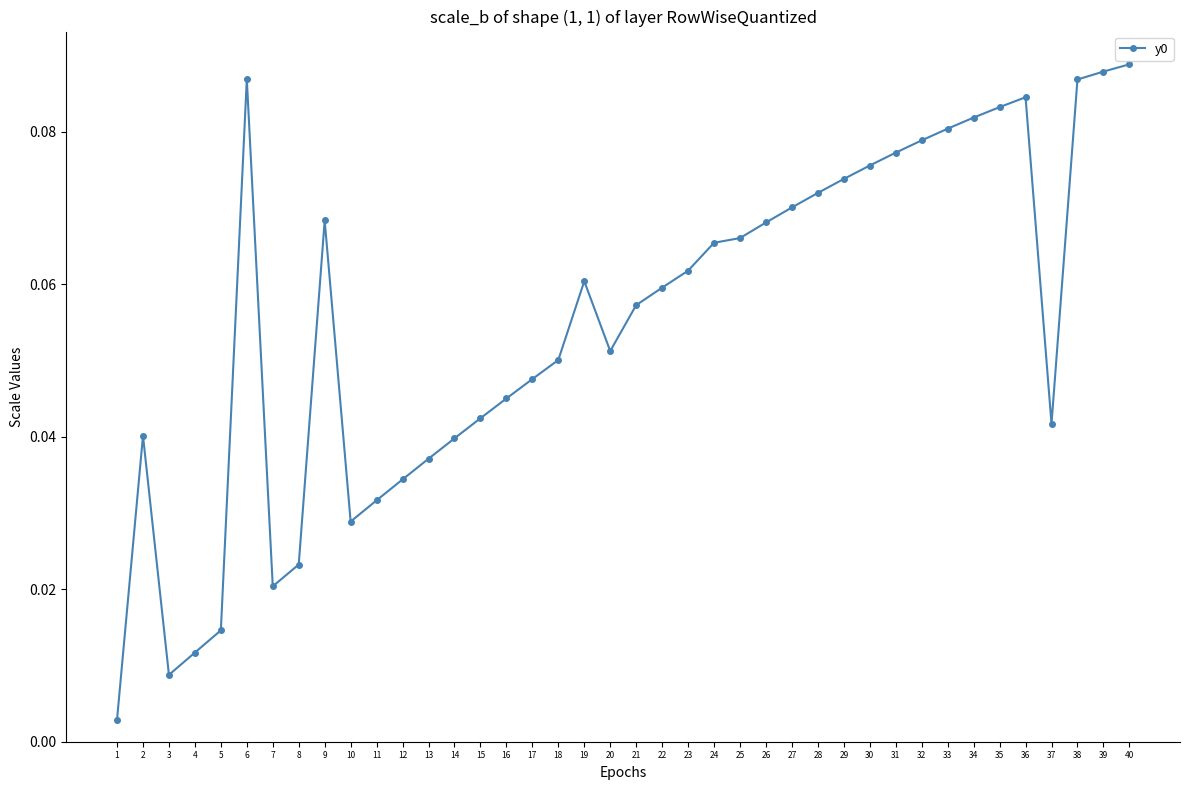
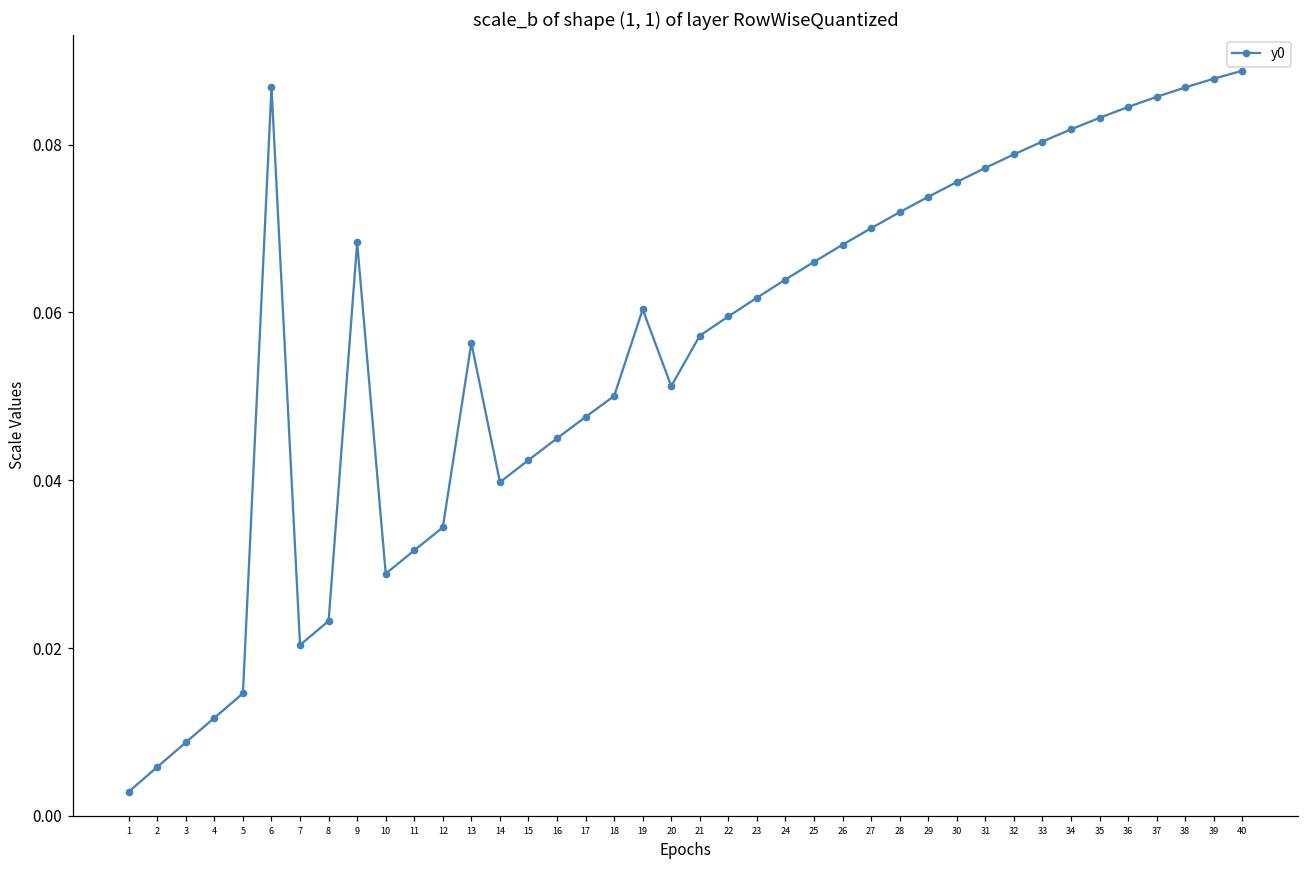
  {
    "1": 0.003,
-   "2": 0.040,
+   "2": 0.006,
    "3": 0.009,
    "4": 0.012,
    "5": 0.015,
    "6": 0.087,
    "7": 0.020,
    "8": 0.023,
    "9": 0.068,
    "10": 0.029,
    "11": 0.032,
    "12": 0.034,
-   "13": 0.037,
+   "13": 0.056,
    "14": 0.040,
    "15": 0.042,
    "16": 0.045,
    "17": 0.048,
    "18": 0.050,
    "19": 0.060,
    "20": 0.051,
    "21": 0.057,
    "22": 0.060,
    "23": 0.062,
-   "24": 0.065,
+   "24": 0.064,
    "25": 0.066,
    "26": 0.068,
    "27": 0.070,
    "28": 0.072,
    "29": 0.074,
    "30": 0.076,
    "31": 0.077,
    "32": 0.079,
    "33": 0.080,
    "34": 0.082,
    "35": 0.083,
    "36": 0.084,
-   "37": 0.042,
+   "37": 0.086,
    "38": 0.087,
    "39": 0.088,
    "40": 0.089
  }
